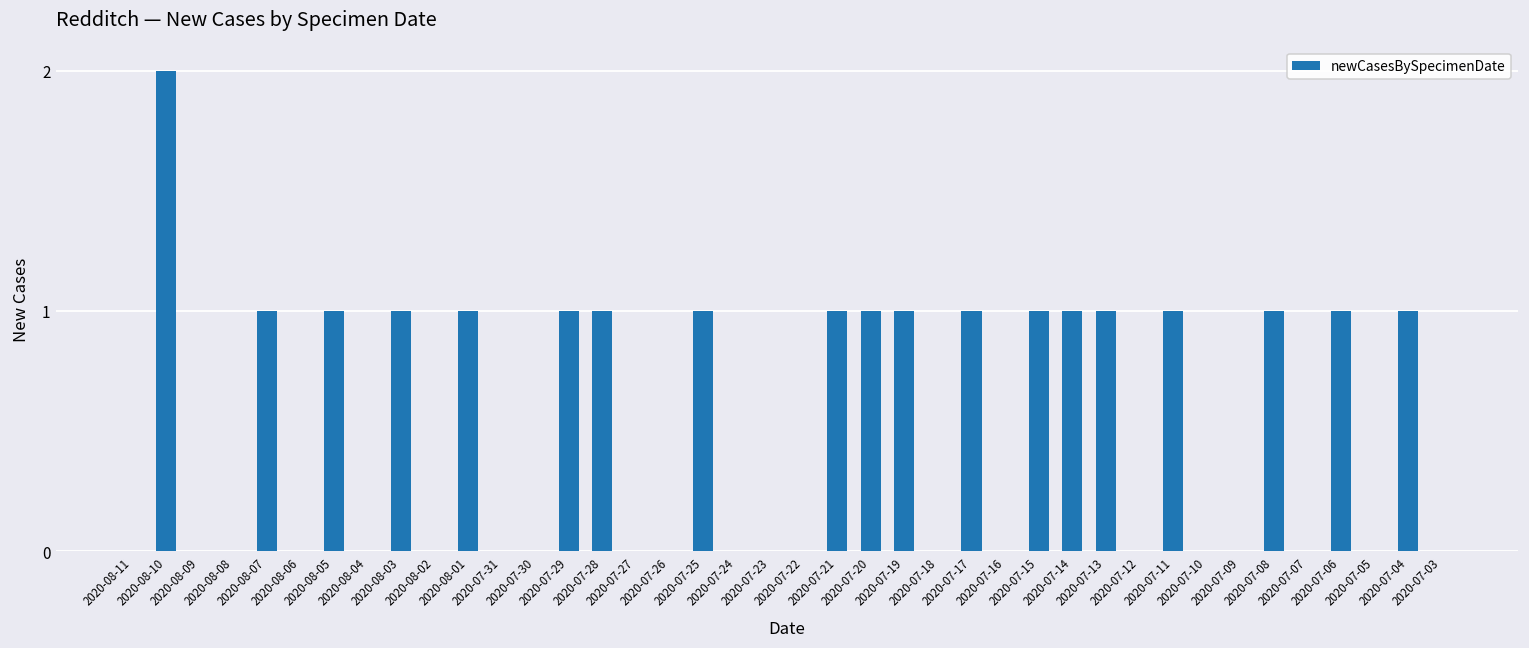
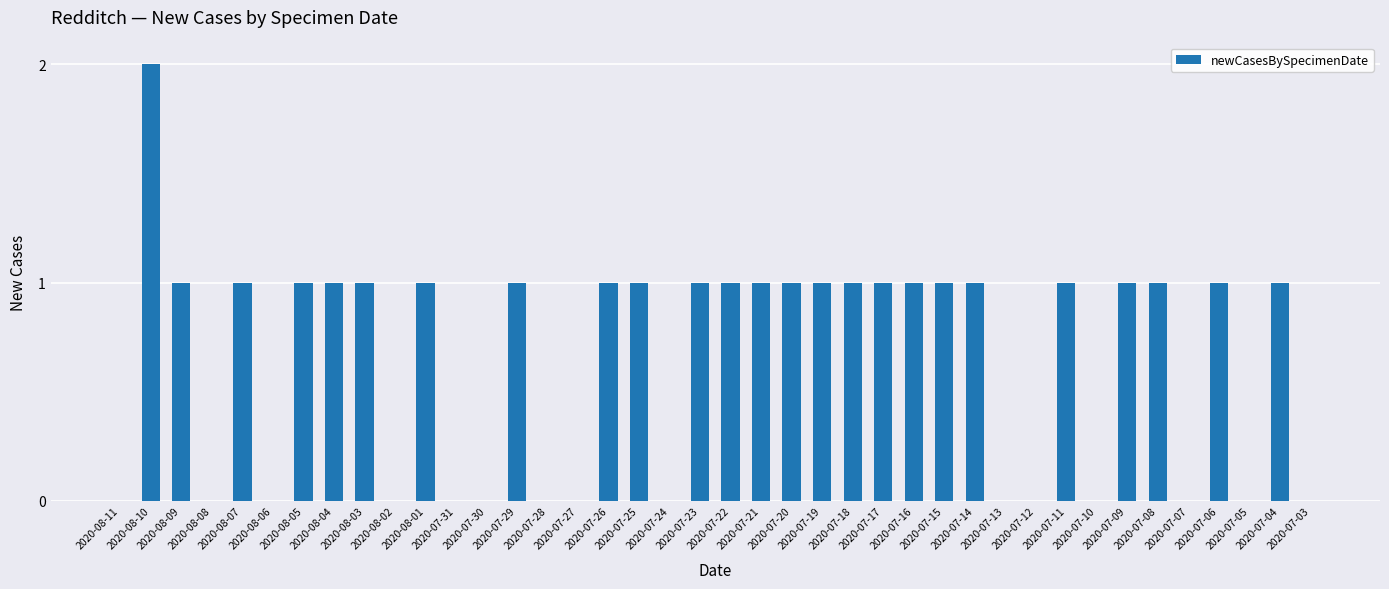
  {
    "2020-08-11": 0,
    "2020-08-10": 2,
-   "2020-08-09": 0,
+   "2020-08-09": 1,
    "2020-08-08": 0,
    "2020-08-07": 1,
    "2020-08-06": 0,
    "2020-08-05": 1,
-   "2020-08-04": 0,
+   "2020-08-04": 1,
    "2020-08-03": 1,
    "2020-08-02": 0,
    "2020-08-01": 1,
    "2020-07-31": 0,
    "2020-07-30": 0,
    "2020-07-29": 1,
-   "2020-07-28": 1,
+   "2020-07-28": 0,
    "2020-07-27": 0,
-   "2020-07-26": 0,
+   "2020-07-26": 1,
    "2020-07-25": 1,
    "2020-07-24": 0,
-   "2020-07-23": 0,
-   "2020-07-22": 0,
+   "2020-07-23": 1,
+   "2020-07-22": 1,
    "2020-07-21": 1,
    "2020-07-20": 1,
    "2020-07-19": 1,
-   "2020-07-18": 0,
+   "2020-07-18": 1,
    "2020-07-17": 1,
-   "2020-07-16": 0,
+   "2020-07-16": 1,
    "2020-07-15": 1,
    "2020-07-14": 1,
-   "2020-07-13": 1,
+   "2020-07-13": 0,
    "2020-07-12": 0,
    "2020-07-11": 1,
    "2020-07-10": 0,
-   "2020-07-09": 0,
+   "2020-07-09": 1,
    "2020-07-08": 1,
    "2020-07-07": 0,
    "2020-07-06": 1,
    "2020-07-05": 0,
    "2020-07-04": 1,
    "2020-07-03": 0
  }
